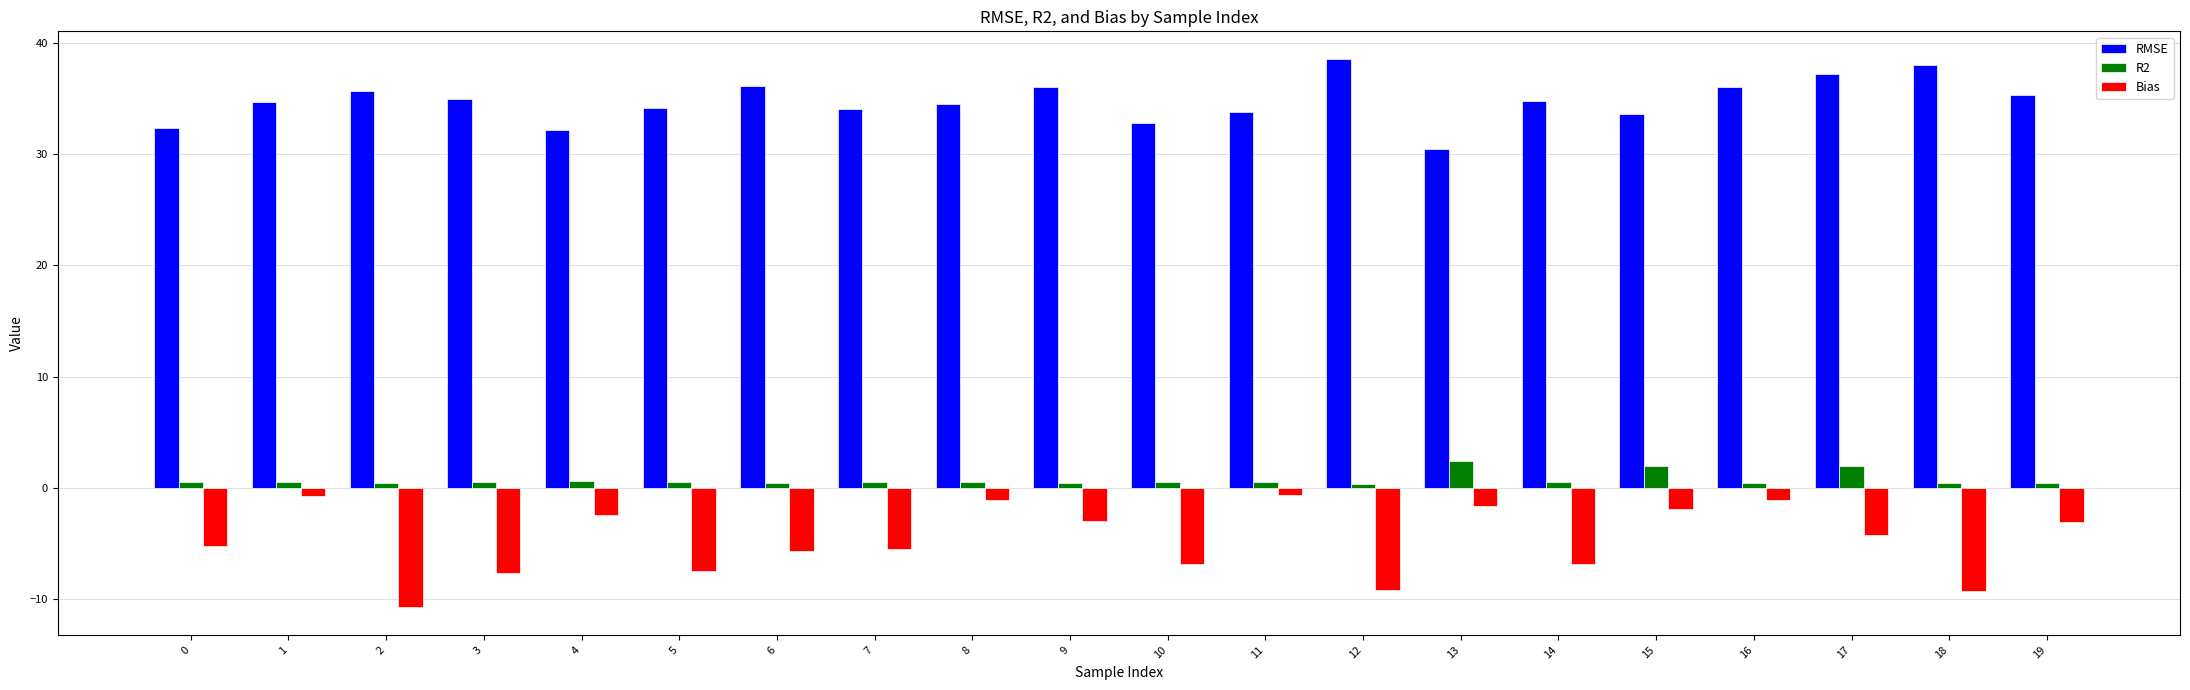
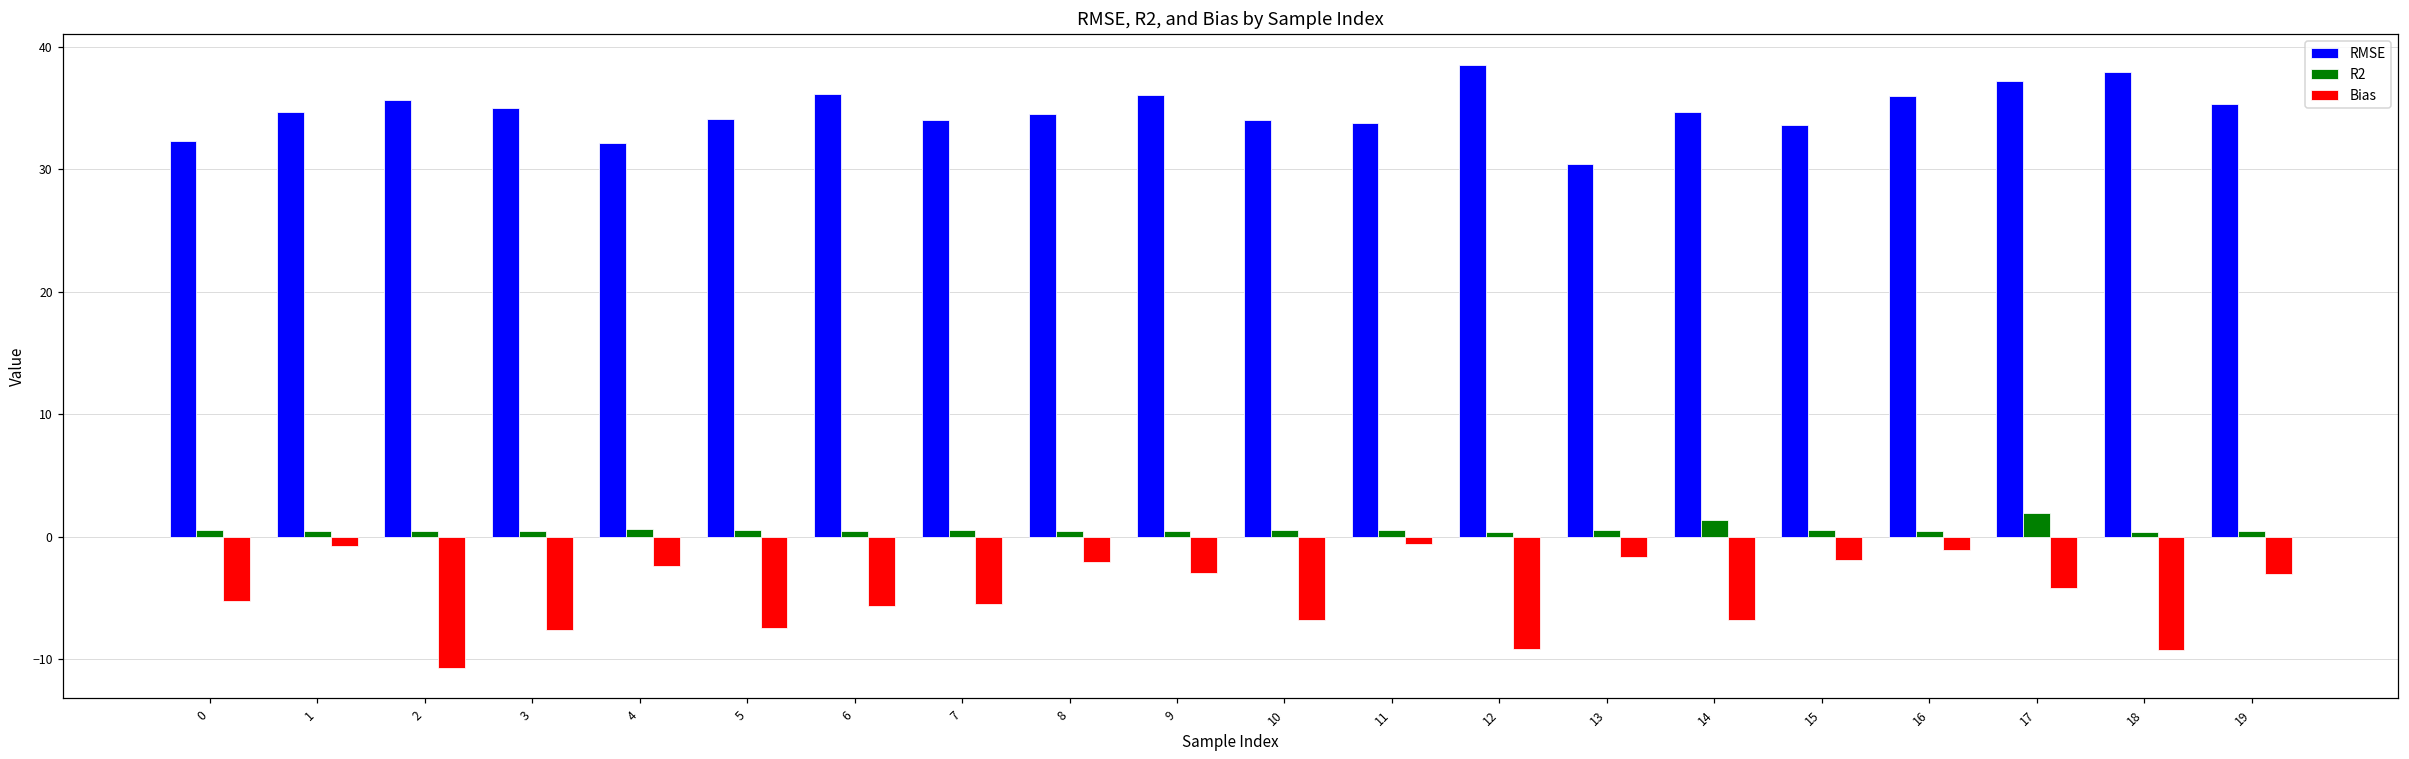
  {
    "RMSE": {
      "0": 32.3,
      "1": 34.7,
      "2": 35.7,
      "3": 35.0,
      "4": 32.2,
      "5": 34.1,
      "6": 36.1,
      "7": 34.1,
      "8": 34.5,
      "9": 36.1,
-     "10": 32.8,
+     "10": 34.1,
      "11": 33.8,
      "12": 38.6,
      "13": 30.5,
      "14": 34.7,
      "15": 33.6,
      "16": 36.0,
      "17": 37.2,
      "18": 38.0,
      "19": 35.3
    },
    "R2": {
      "0": 0.6,
      "1": 0.5,
      "2": 0.5,
      "3": 0.5,
      "4": 0.6,
      "5": 0.5,
      "6": 0.5,
      "7": 0.5,
      "8": 0.5,
      "9": 0.5,
      "10": 0.5,
      "11": 0.5,
      "12": 0.4,
-     "13": 2.4,
-     "14": 0.5,
-     "15": 1.9,
+     "13": 0.5,
+     "14": 1.4,
+     "15": 0.5,
      "16": 0.5,
      "17": 2.0,
      "18": 0.4,
      "19": 0.5
    },
    "Bias": {
      "0": -5.2,
      "1": -0.7,
      "2": -10.7,
      "3": -7.6,
      "4": -2.4,
      "5": -7.4,
      "6": -5.7,
      "7": -5.5,
-     "8": -1.1,
+     "8": -2.1,
      "9": -3.0,
      "10": -6.8,
      "11": -0.6,
      "12": -9.2,
      "13": -1.6,
      "14": -6.8,
      "15": -1.9,
      "16": -1.1,
      "17": -4.2,
      "18": -9.3,
      "19": -3.1
    }
  }
